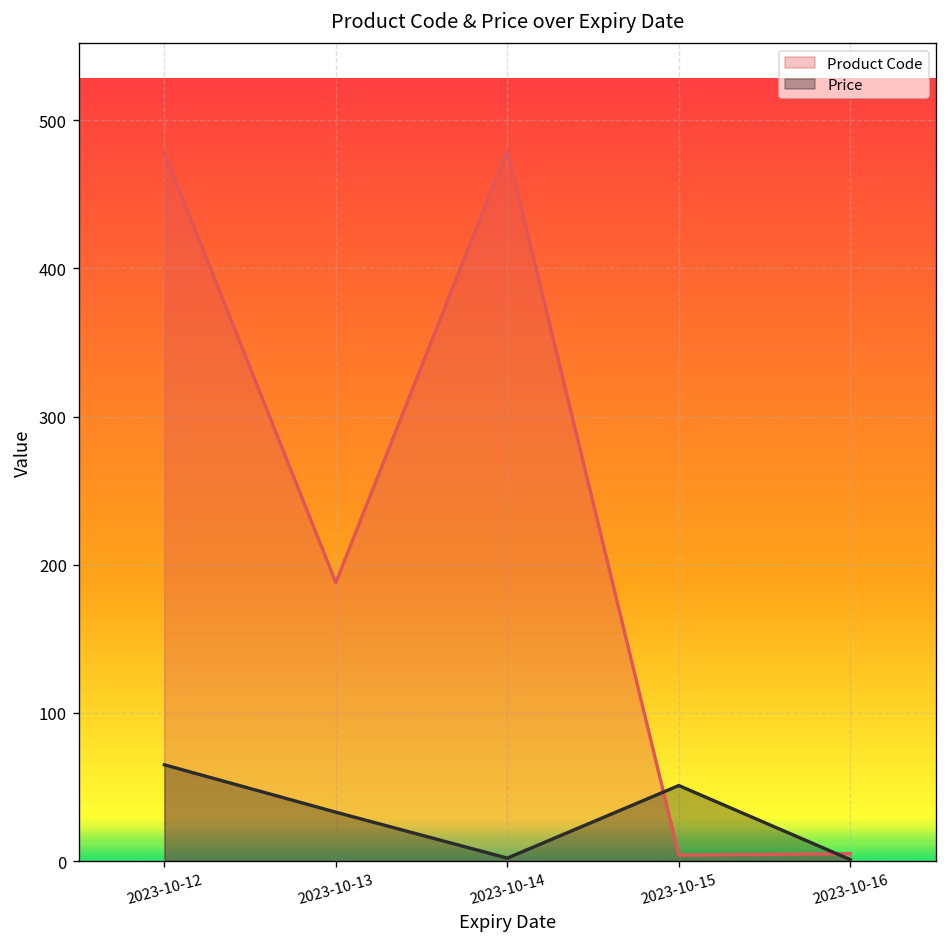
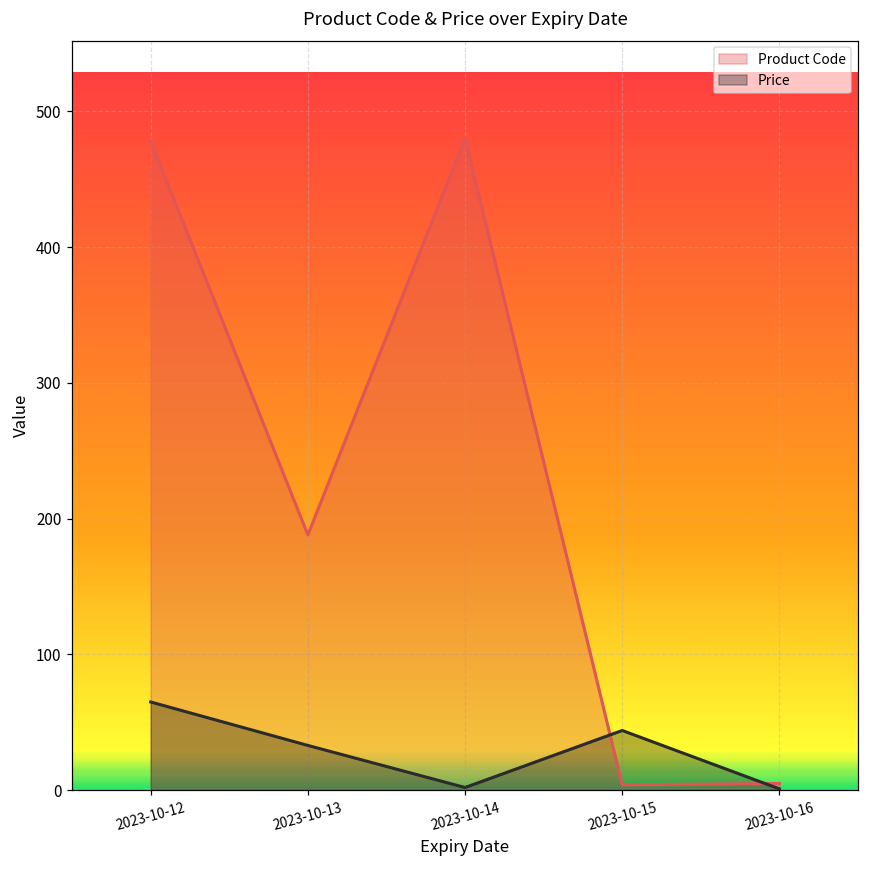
  {
    "Product Code": {
      "2023-10-12": 478,
      "2023-10-13": 188,
      "2023-10-14": 480,
      "2023-10-15": 4,
      "2023-10-16": 5
    },
    "Price": {
      "2023-10-12": 65,
      "2023-10-13": 33,
      "2023-10-14": 2,
-     "2023-10-15": 51,
+     "2023-10-15": 44,
      "2023-10-16": 1
    }
  }
